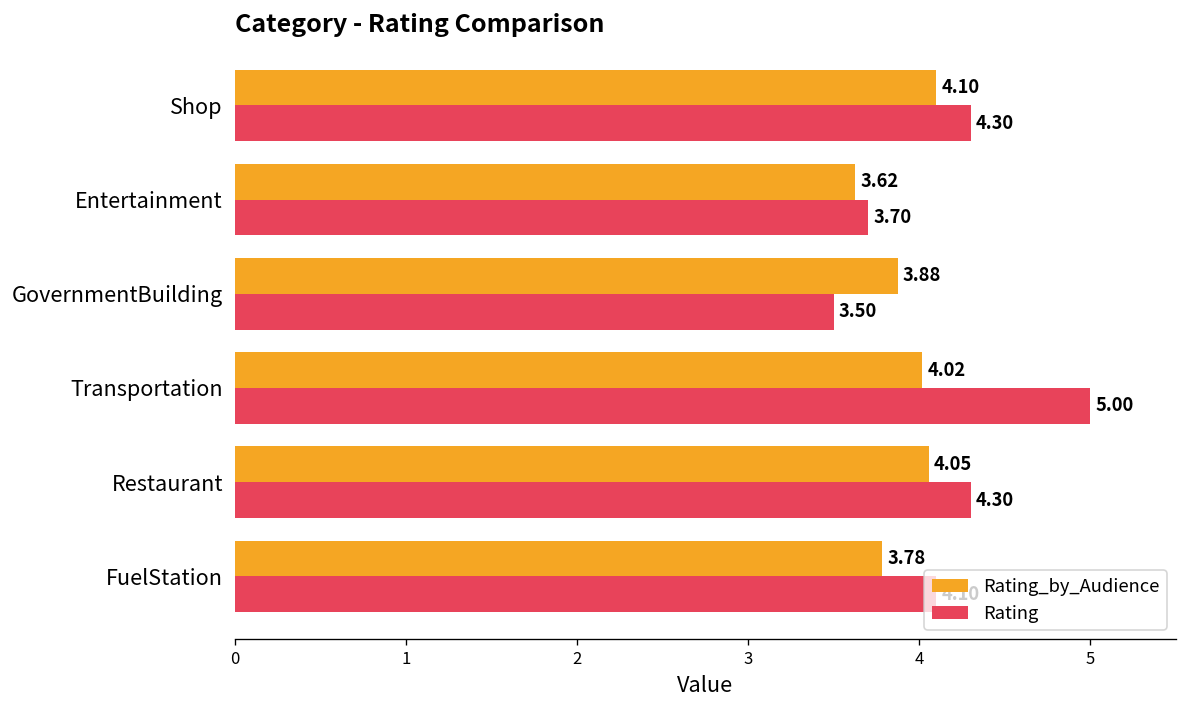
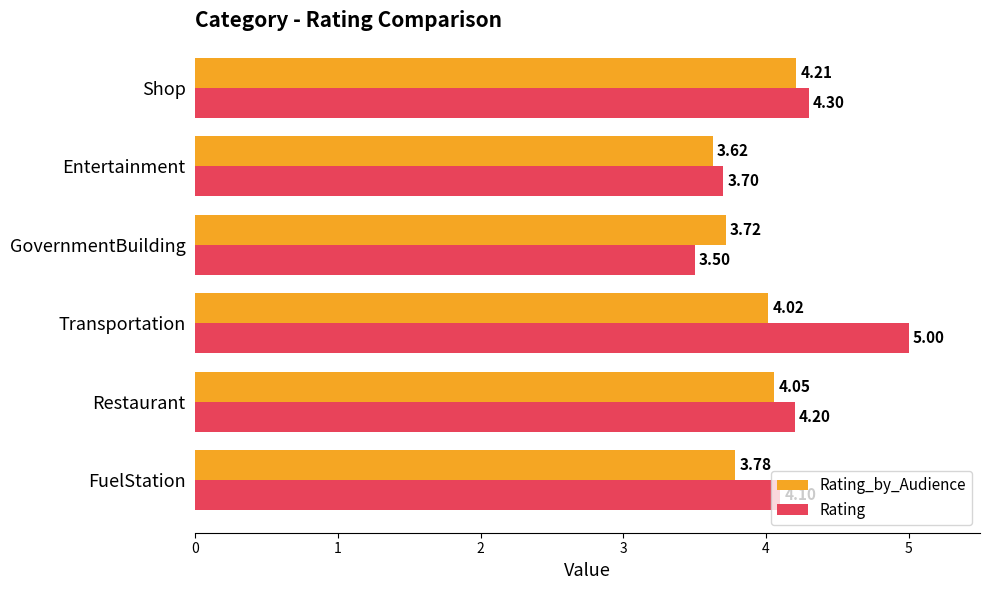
  {
    "Rating_by_Audience": {
-     "Shop": 4.10,
+     "Shop": 4.21,
      "Entertainment": 3.62,
-     "GovernmentBuilding": 3.88,
+     "GovernmentBuilding": 3.72,
      "Transportation": 4.02,
      "Restaurant": 4.05
    },
    "Rating": {
      "Shop": 4.30,
      "Entertainment": 3.70,
      "GovernmentBuilding": 3.50,
      "Transportation": 5.00,
-     "Restaurant": 4.30
+     "Restaurant": 4.20
    }
  }
